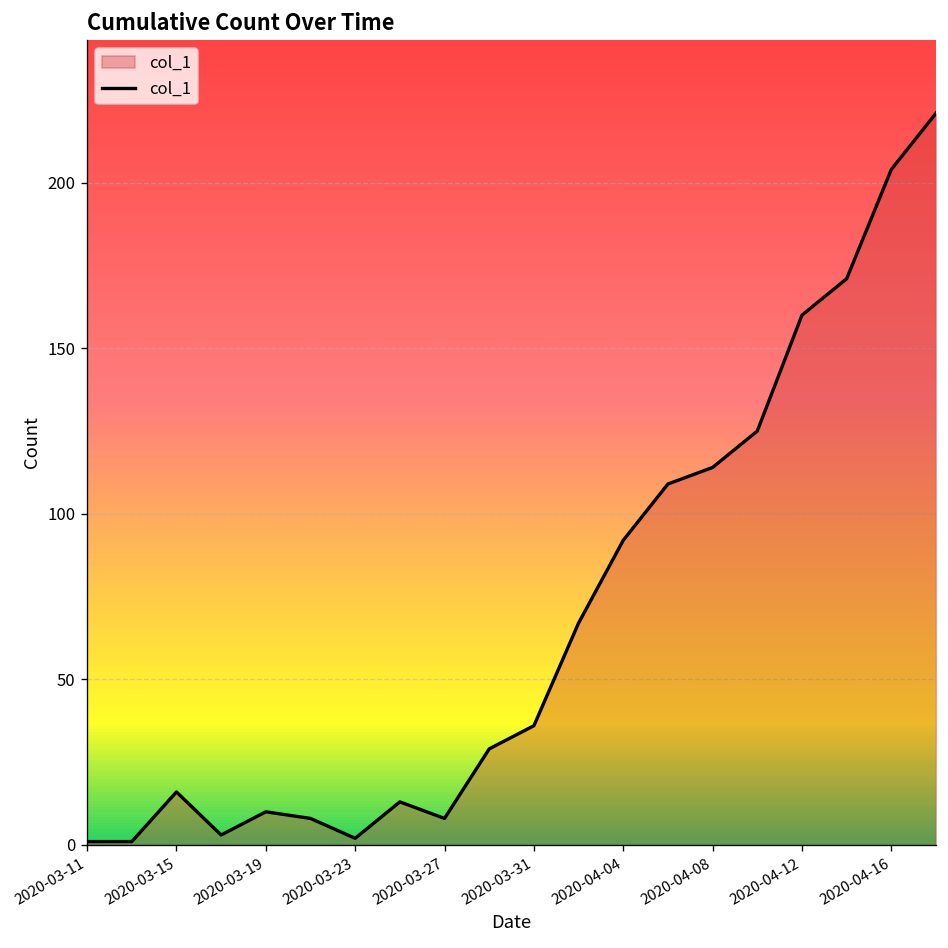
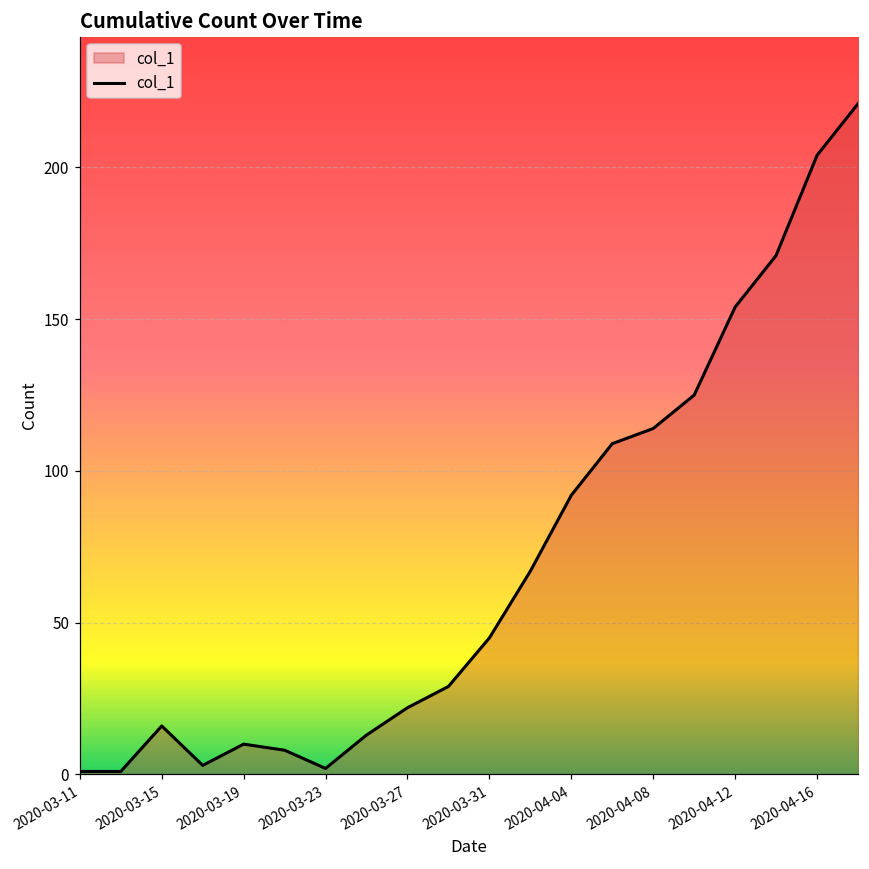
  {
    "2020-03-11": 1,
    "2020-03-15": 16,
    "2020-03-19": 10,
    "2020-03-23": 2,
-   "2020-03-27": 8,
-   "2020-03-31": 36,
+   "2020-03-27": 22,
+   "2020-03-31": 45,
    "2020-04-04": 92,
    "2020-04-08": 114,
-   "2020-04-12": 160,
+   "2020-04-12": 154,
    "2020-04-16": 204
  }
